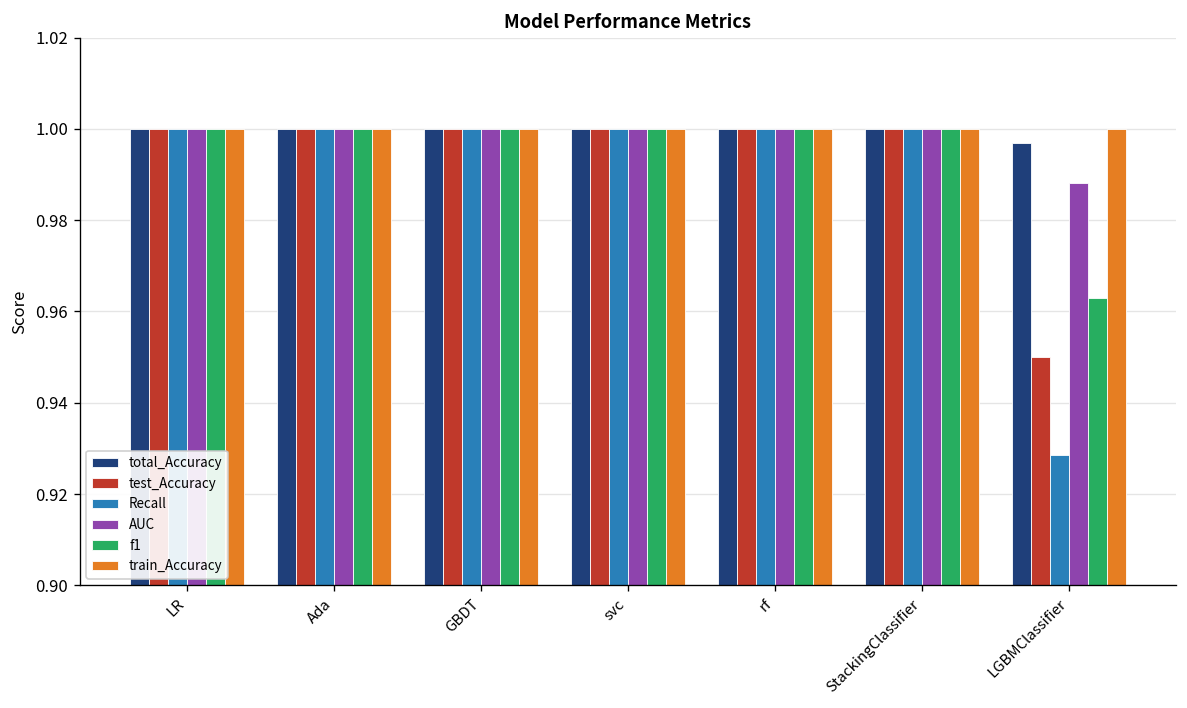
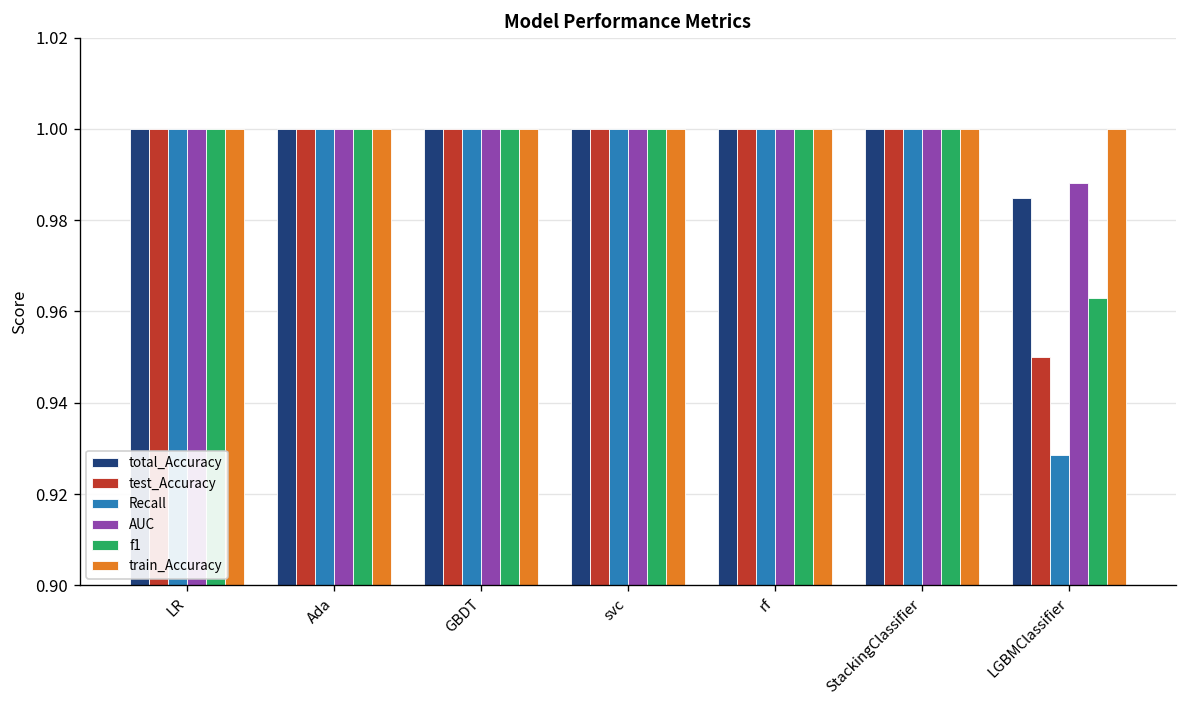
  {
    "total_Accuracy": {
      "LR": 1.000,
      "Ada": 1.000,
      "GBDT": 1.000,
      "svc": 1.000,
      "rf": 1.000,
      "StackingClassifier": 1.000,
-     "LGBMClassifier": 0.997
+     "LGBMClassifier": 0.985
    },
    "test_Accuracy": {
      "LR": 1.000,
      "Ada": 1.000,
      "GBDT": 1.000,
      "svc": 1.000,
      "rf": 1.000,
      "StackingClassifier": 1.000,
      "LGBMClassifier": 0.950
    },
    "Recall": {
      "LR": 1.000,
      "Ada": 1.000,
      "GBDT": 1.000,
      "svc": 1.000,
      "rf": 1.000,
      "StackingClassifier": 1.000,
      "LGBMClassifier": 0.929
    },
    "AUC": {
      "LR": 1.000,
      "Ada": 1.000,
      "GBDT": 1.000,
      "svc": 1.000,
      "rf": 1.000,
      "StackingClassifier": 1.000,
      "LGBMClassifier": 0.988
    },
    "f1": {
      "LR": 1.000,
      "Ada": 1.000,
      "GBDT": 1.000,
      "svc": 1.000,
      "rf": 1.000,
      "StackingClassifier": 1.000,
      "LGBMClassifier": 0.963
    },
    "train_Accuracy": {
      "LR": 1.000,
      "Ada": 1.000,
      "GBDT": 1.000,
      "svc": 1.000,
      "rf": 1.000,
      "StackingClassifier": 1.000,
      "LGBMClassifier": 1.000
    }
  }
